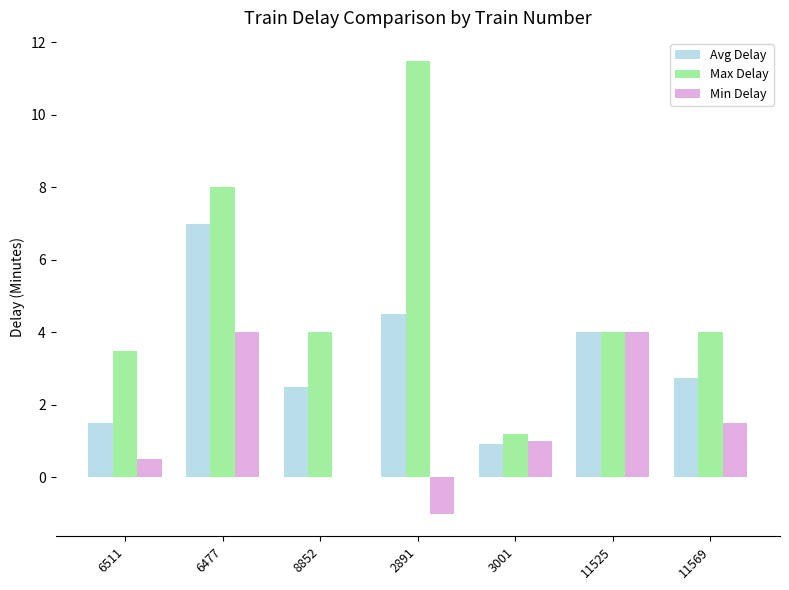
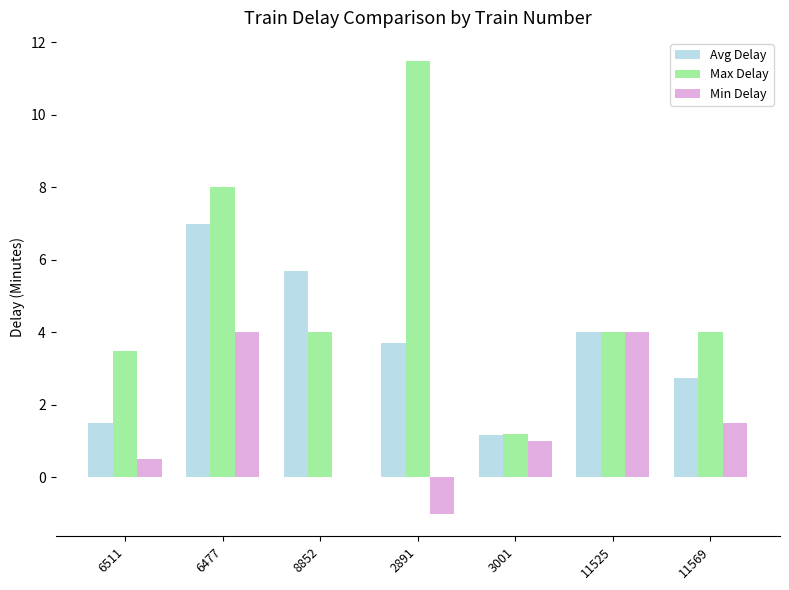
  {
    "Avg Delay": {
      "6511": 1.5,
      "6477": 7.0,
-     "8852": 2.5,
-     "2891": 4.5,
-     "3001": 0.9,
+     "8852": 5.7,
+     "2891": 3.7,
+     "3001": 1.2,
      "11525": 4.0,
      "11569": 2.8
    },
    "Max Delay": {
      "6511": 3.5,
      "6477": 8.0,
      "8852": 4.0,
      "2891": 11.5,
      "3001": 1.2,
      "11525": 4.0,
      "11569": 4.0
    },
    "Min Delay": {
      "6511": 0.5,
      "6477": 4.0,
      "8852": 0.0,
      "2891": -1.0,
      "3001": 1.0,
      "11525": 4.0,
      "11569": 1.5
    }
  }
